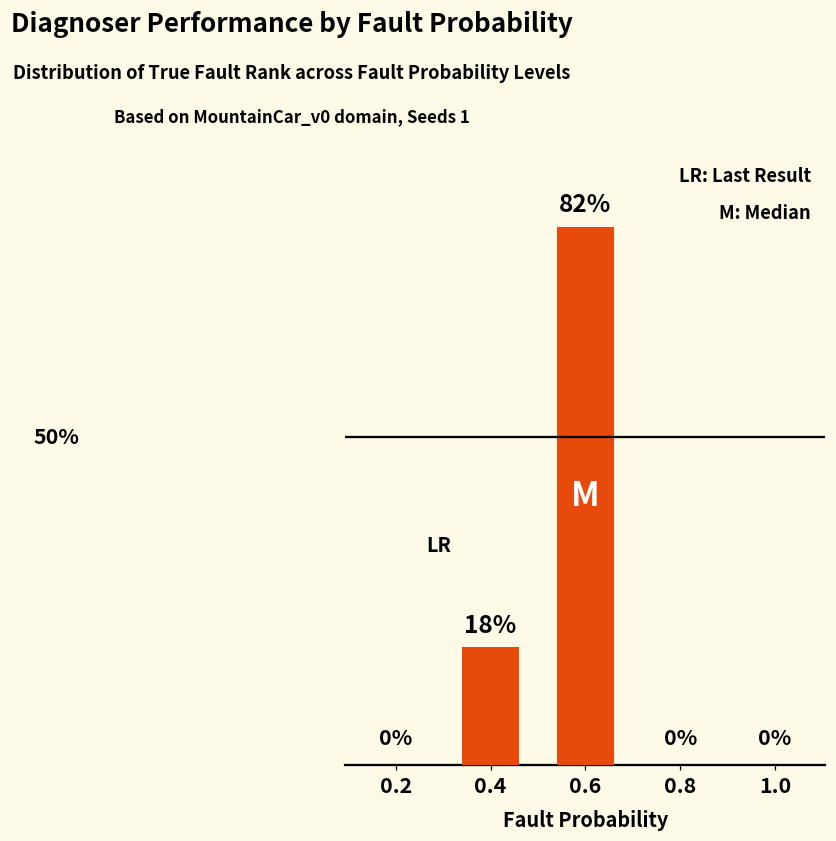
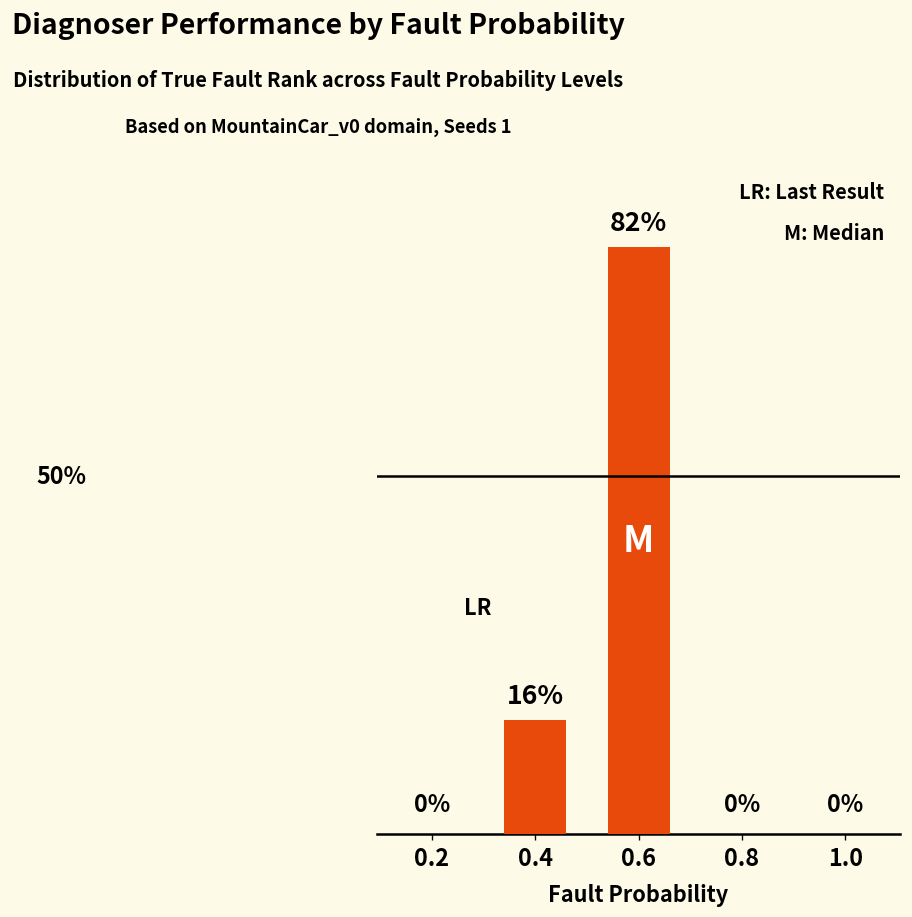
  {
    "0.2": "0%",
-   "0.4": "18%",
+   "0.4": "16%",
    "0.6": "82%",
    "0.8": "0%",
    "1.0": "0%"
  }
